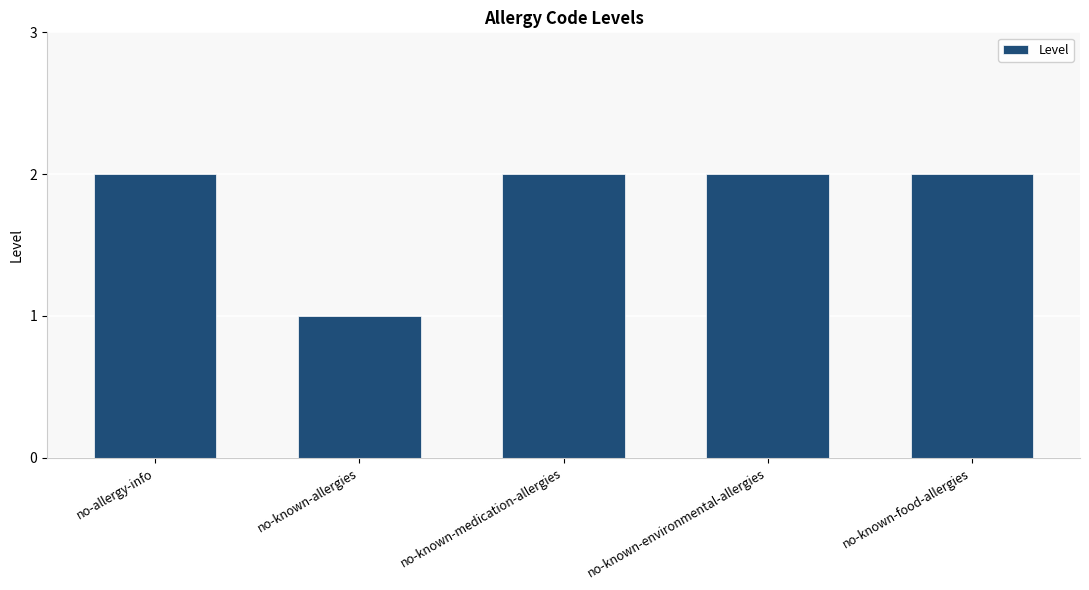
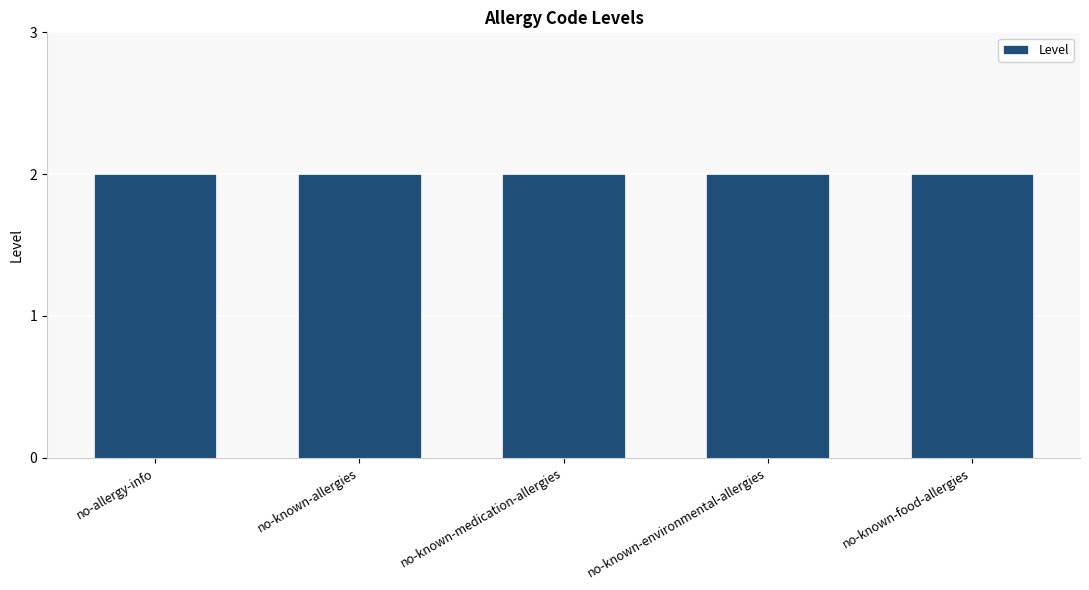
  {
    "no-allergy-info": 2,
-   "no-known-allergies": 1,
+   "no-known-allergies": 2,
    "no-known-medication-allergies": 2,
    "no-known-environmental-allergies": 2,
    "no-known-food-allergies": 2
  }
